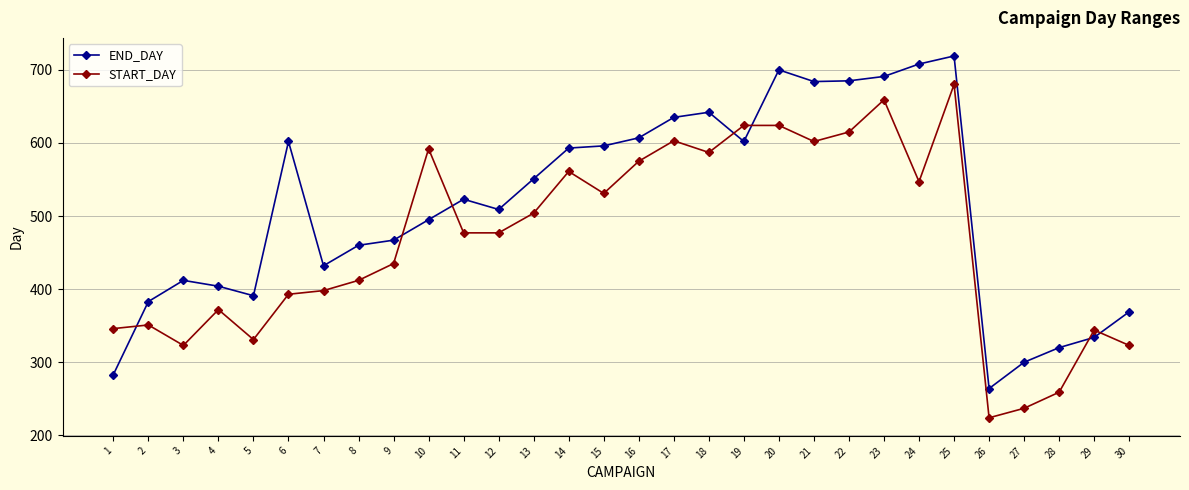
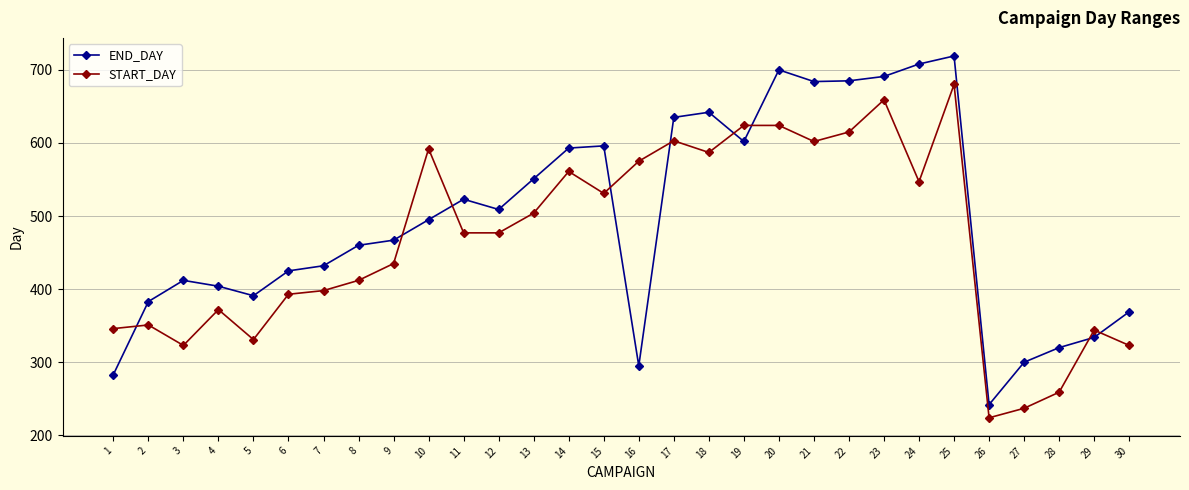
  {
    "END_DAY": {
      "1": 280,
      "2": 380,
      "3": 410,
      "4": 400,
      "5": 390,
-     "6": 600,
+     "6": 430,
      "7": 430,
      "8": 460,
      "9": 470,
      "10": 500,
      "11": 520,
      "12": 510,
      "13": 550,
      "14": 590,
      "15": 600,
-     "16": 610,
+     "16": 300,
      "17": 640,
      "18": 640,
      "19": 600,
      "20": 700,
      "21": 680,
      "22": 690,
      "23": 690,
      "24": 710,
      "25": 720,
-     "26": 260,
+     "26": 240,
      "27": 300,
      "28": 320,
      "29": 330,
      "30": 370
    },
    "START_DAY": {
      "1": 350,
      "2": 350,
      "3": 320,
      "4": 370,
      "5": 330,
      "6": 390,
      "7": 400,
      "8": 410,
      "9": 440,
      "10": 590,
      "11": 480,
      "12": 480,
      "13": 500,
      "14": 560,
      "15": 530,
      "16": 580,
      "17": 600,
      "18": 590,
      "19": 620,
      "20": 620,
      "21": 600,
      "22": 620,
      "23": 660,
      "24": 550,
      "25": 680,
      "26": 220,
      "27": 240,
      "28": 260,
      "29": 340,
      "30": 320
    }
  }
